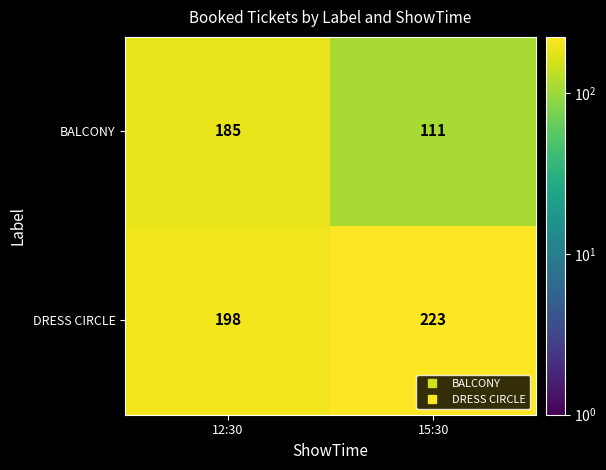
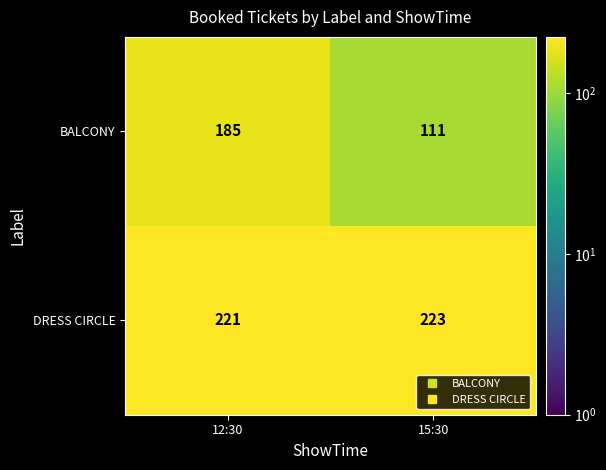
  {
    "BALCONY": {
      "12:30": 185,
      "15:30": 111
    },
    "DRESS CIRCLE": {
-     "12:30": 198,
+     "12:30": 221,
      "15:30": 223
    }
  }
